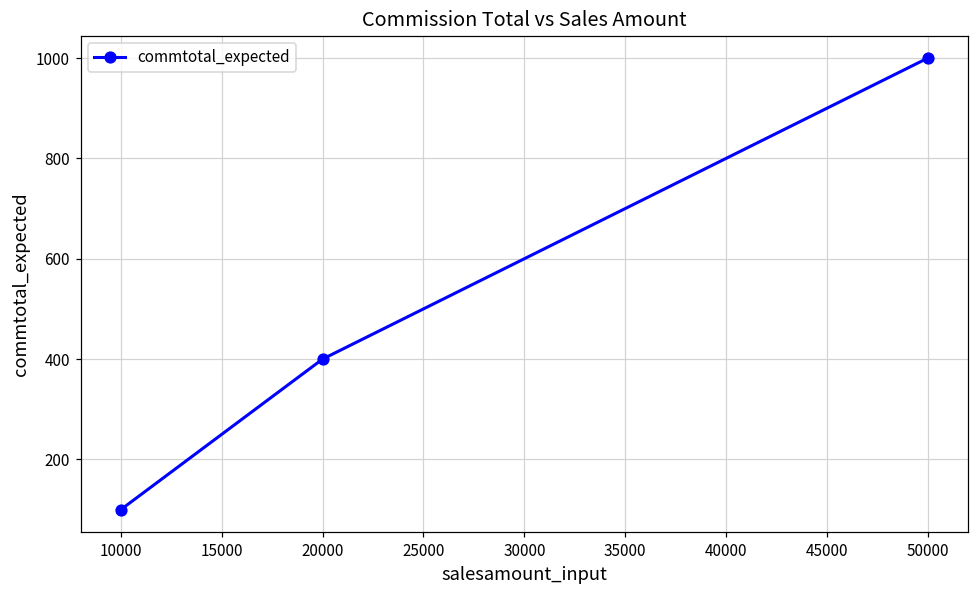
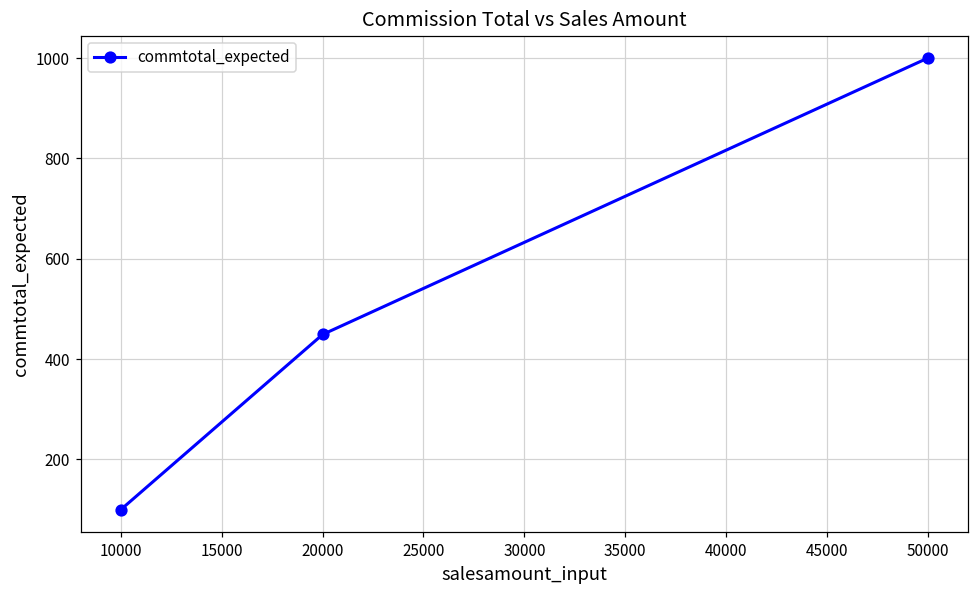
  {
    "10000": 100,
-   "20000": 400,
+   "20000": 450,
    "50000": 1000
  }
